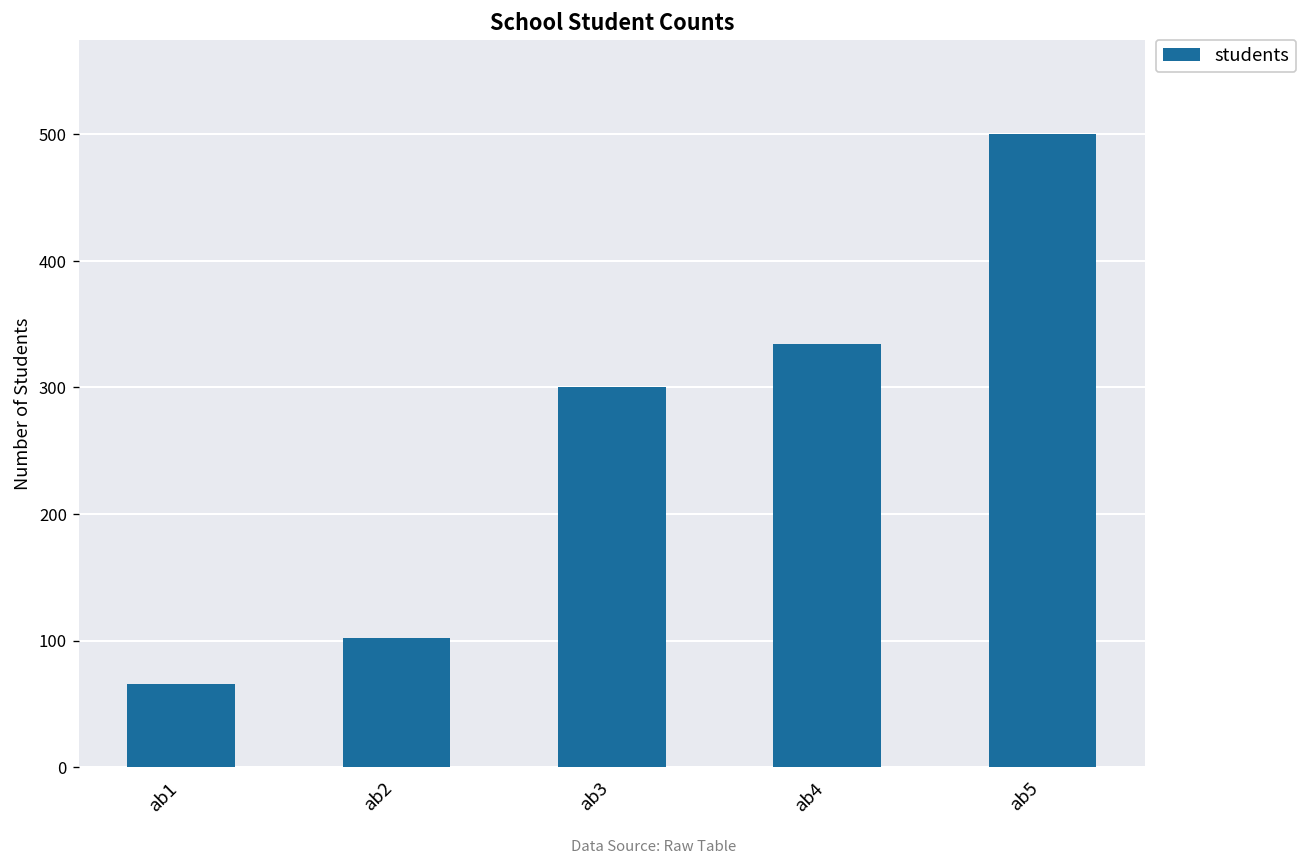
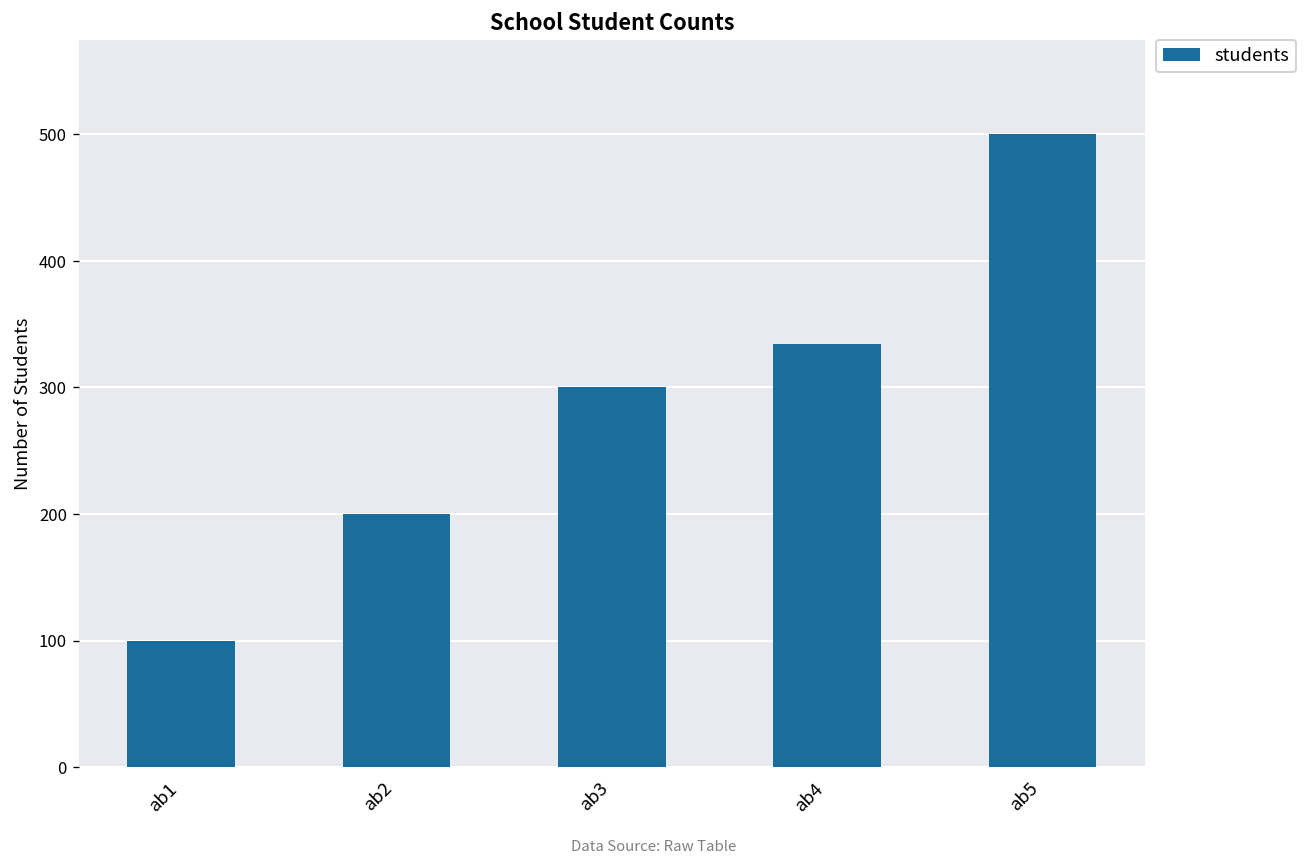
  {
-   "ab1": 66,
-   "ab2": 102,
+   "ab1": 100,
+   "ab2": 200,
    "ab3": 300,
    "ab4": 334,
    "ab5": 500
  }
